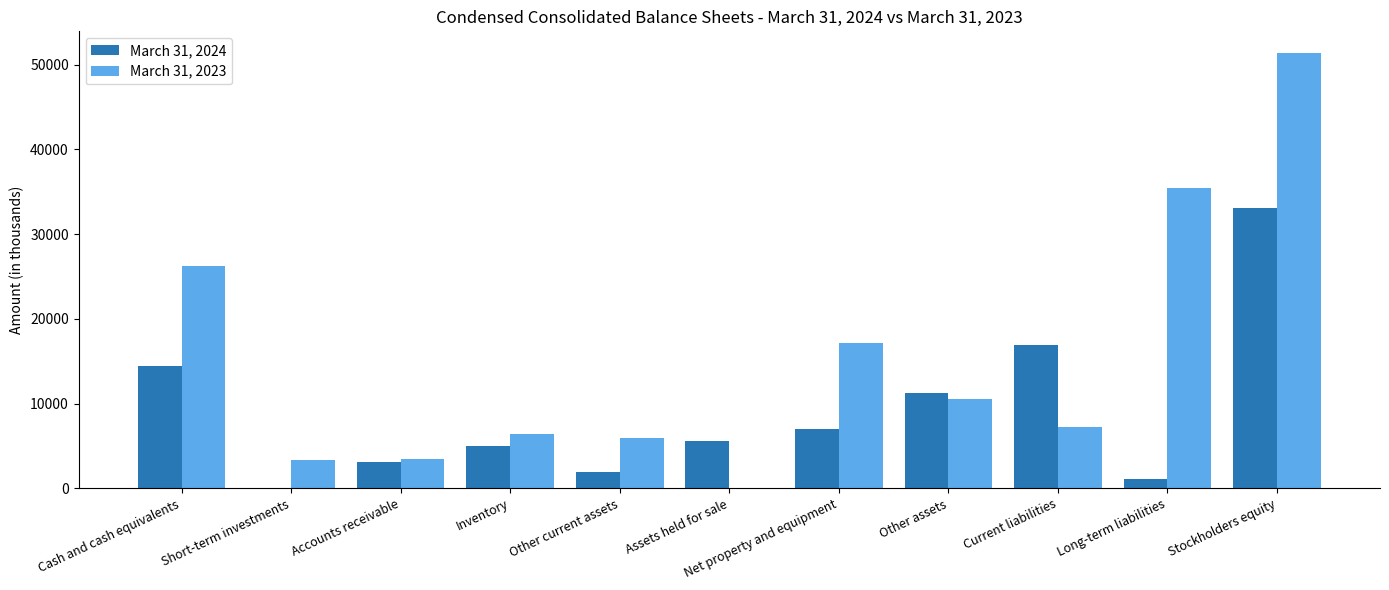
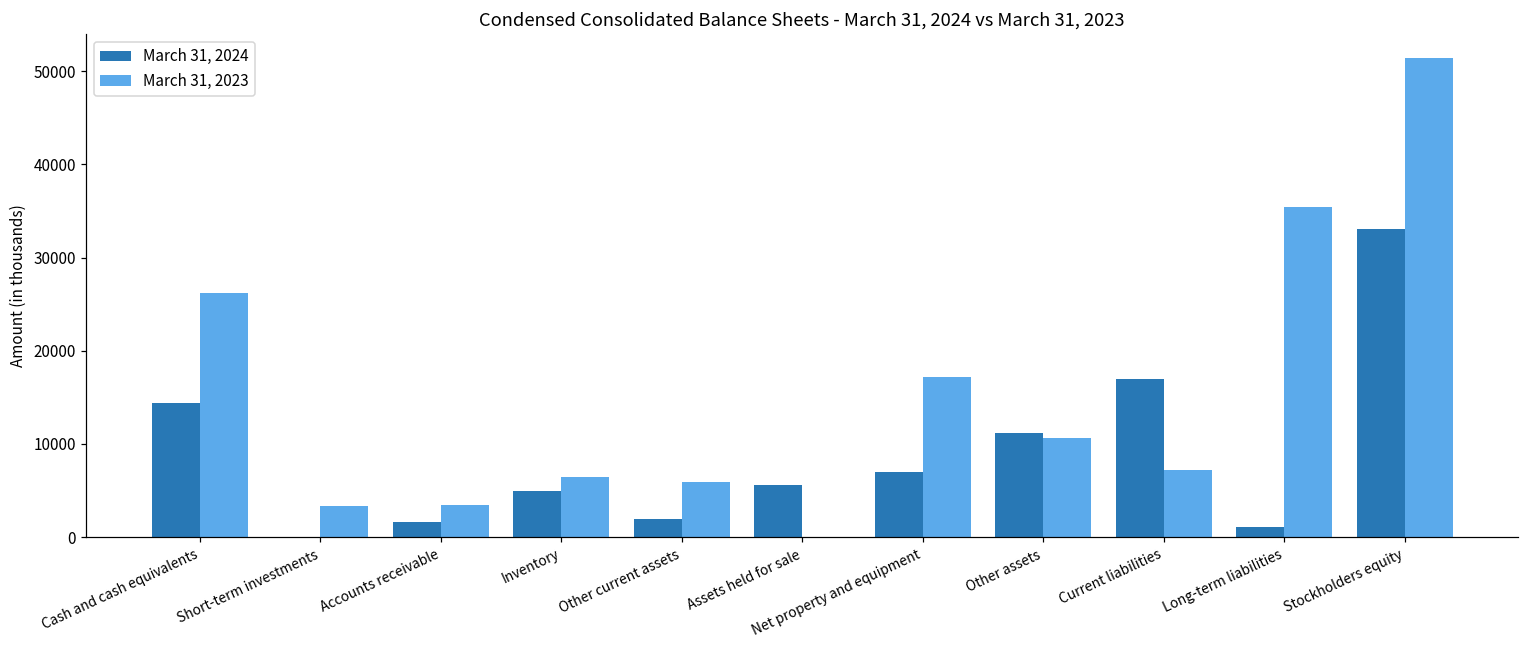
  {
    "March 31, 2024": {
      "Cash and cash equivalents": 14000,
      "Short-term investments": 0,
-     "Accounts receivable": 3000,
+     "Accounts receivable": 2000,
      "Inventory": 5000,
      "Other current assets": 2000,
      "Assets held for sale": 6000,
      "Net property and equipment": 7000,
      "Other assets": 11000,
      "Current liabilities": 17000,
      "Long-term liabilities": 1000,
      "Stockholders equity": 33000
    },
    "March 31, 2023": {
      "Cash and cash equivalents": 26000,
      "Short-term investments": 3000,
      "Accounts receivable": 3000,
      "Inventory": 6000,
      "Other current assets": 6000,
      "Assets held for sale": 0,
      "Net property and equipment": 17000,
      "Other assets": 11000,
      "Current liabilities": 7000,
      "Long-term liabilities": 35000,
      "Stockholders equity": 51000
    }
  }
